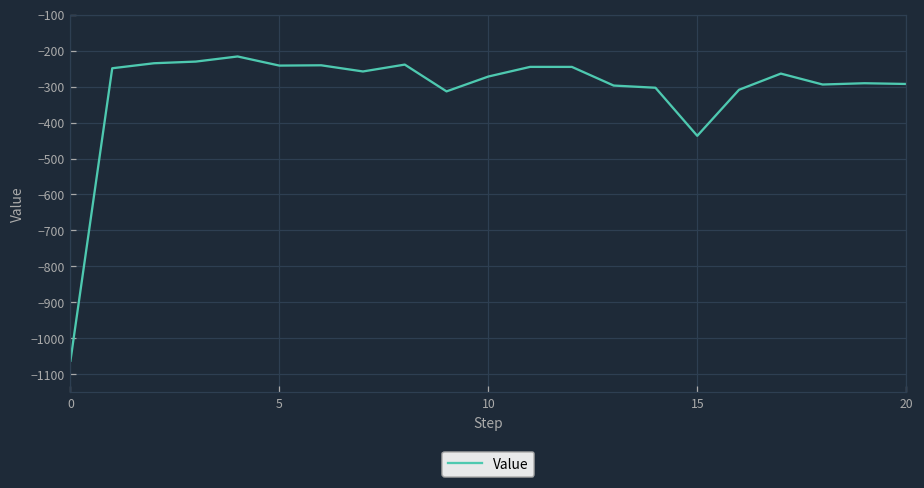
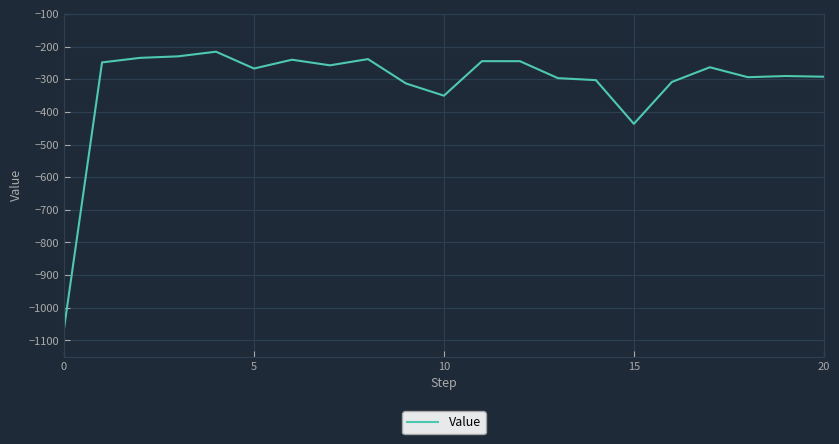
  {
    "0": -1060,
-   "5": -240,
-   "10": -270,
+   "5": -270,
+   "10": -350,
    "15": -440,
    "20": -290
  }
